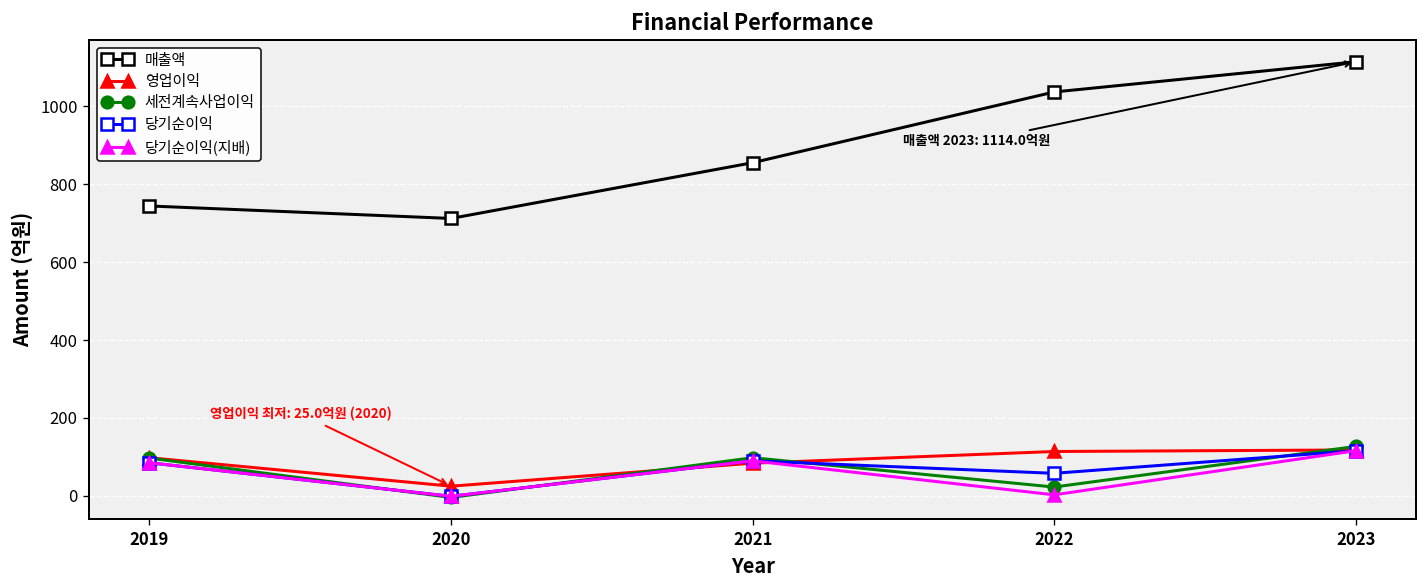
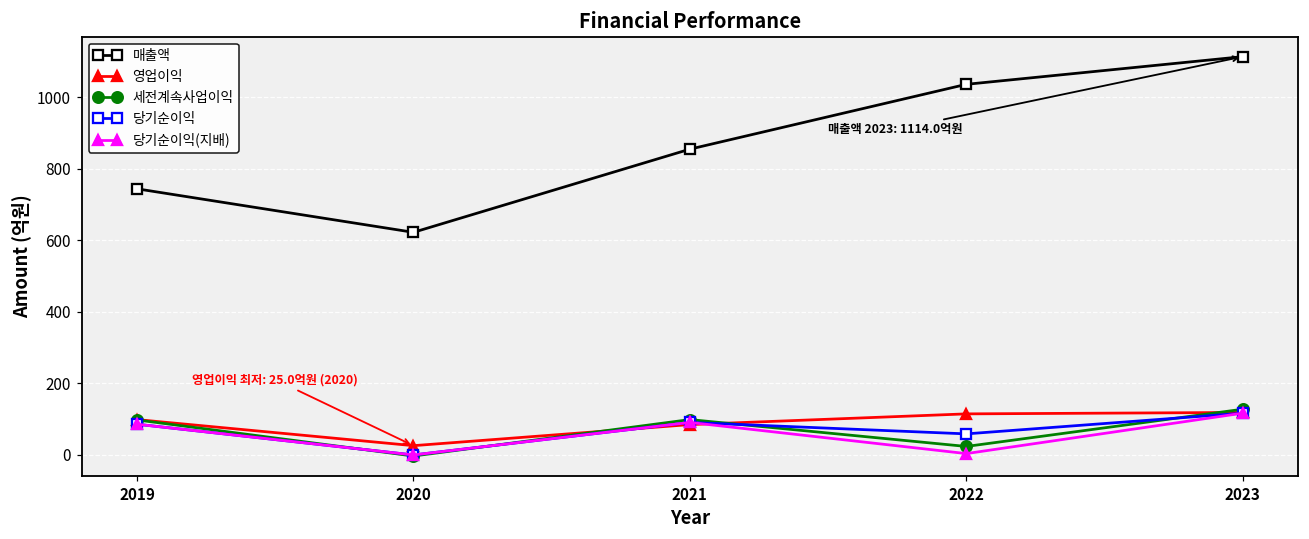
  {
    "매출액": {
      "2019": 740,
-     "2020": 710,
+     "2020": 620,
      "2021": 860,
      "2023": 1110
    },
    "영업이익": {
      "2020": 25.0
    },
    "세전계속사업이익": {
      "2021": 100,
      "2022": 20,
      "2023": 130
    },
    "당기순이익": {
      "2022": 60
    },
    "당기순이익(지배)": {
      "2022": 0
    }
  }
